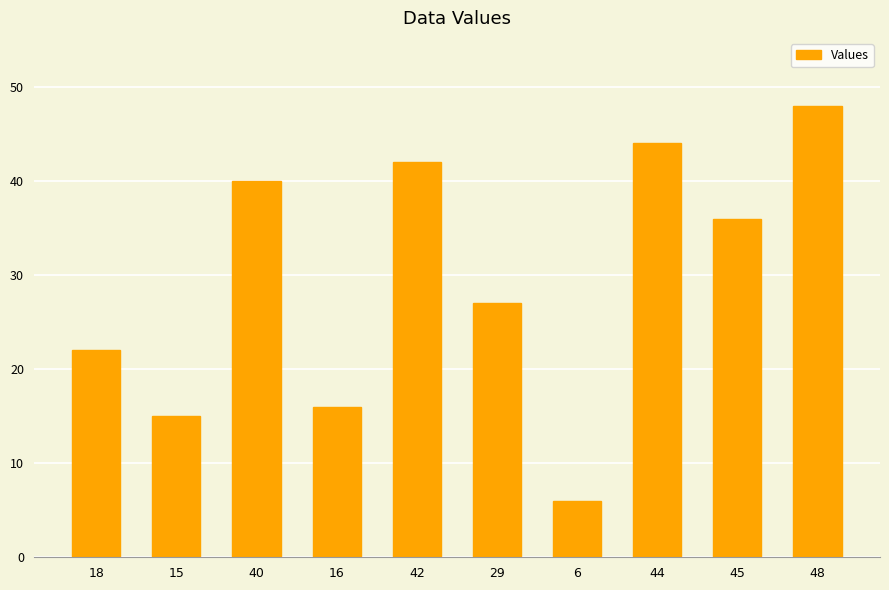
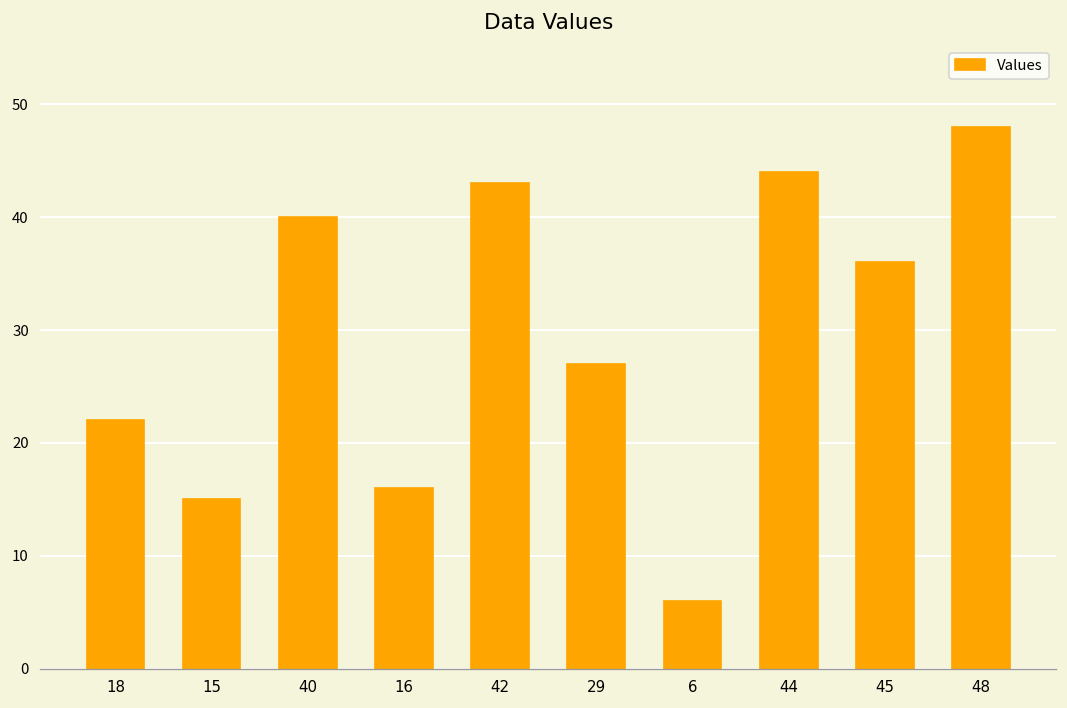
  {
    "18": 22,
    "15": 15,
    "40": 40,
    "16": 16,
-   "42": 42,
+   "42": 43,
    "29": 27,
    "6": 6,
    "44": 44,
    "45": 36,
    "48": 48
  }
